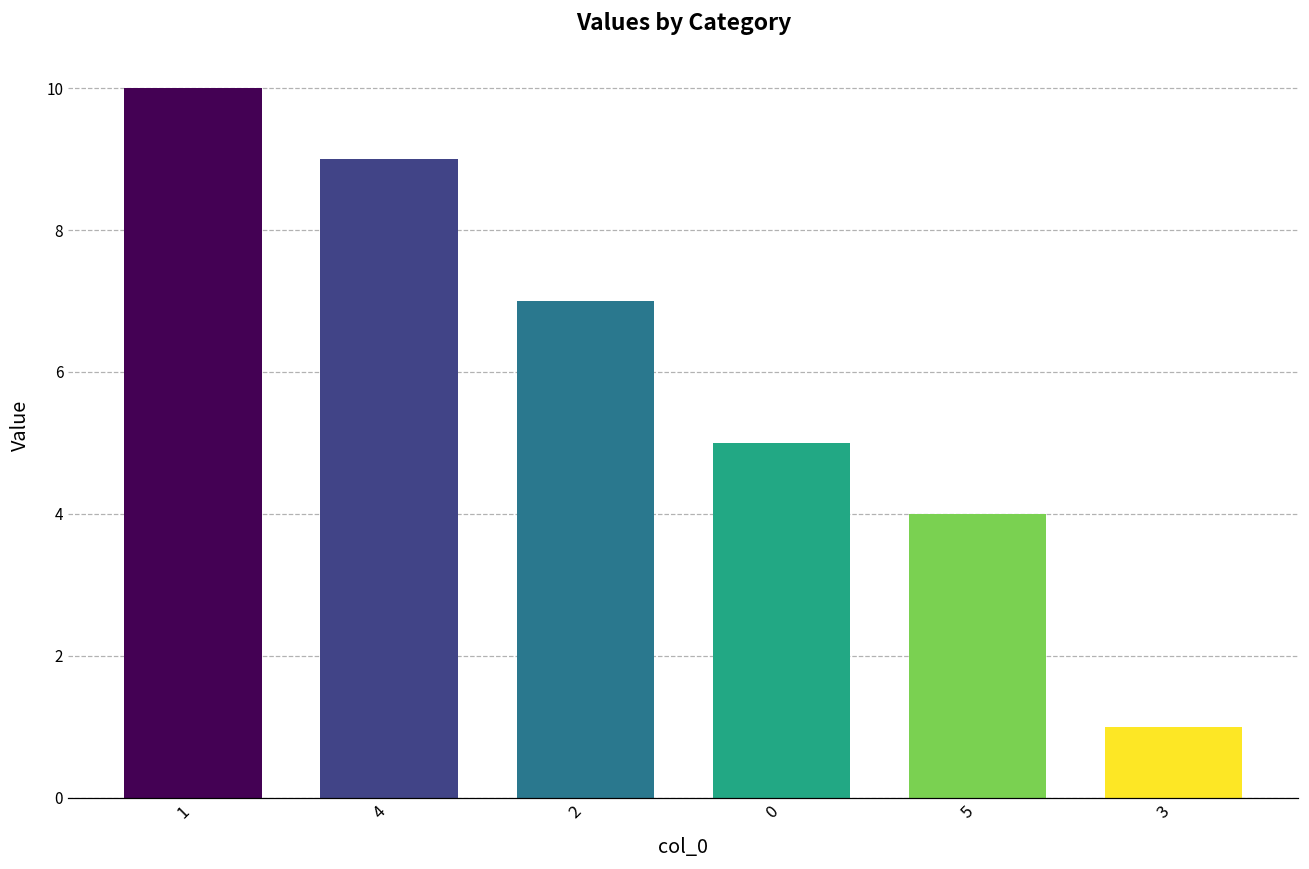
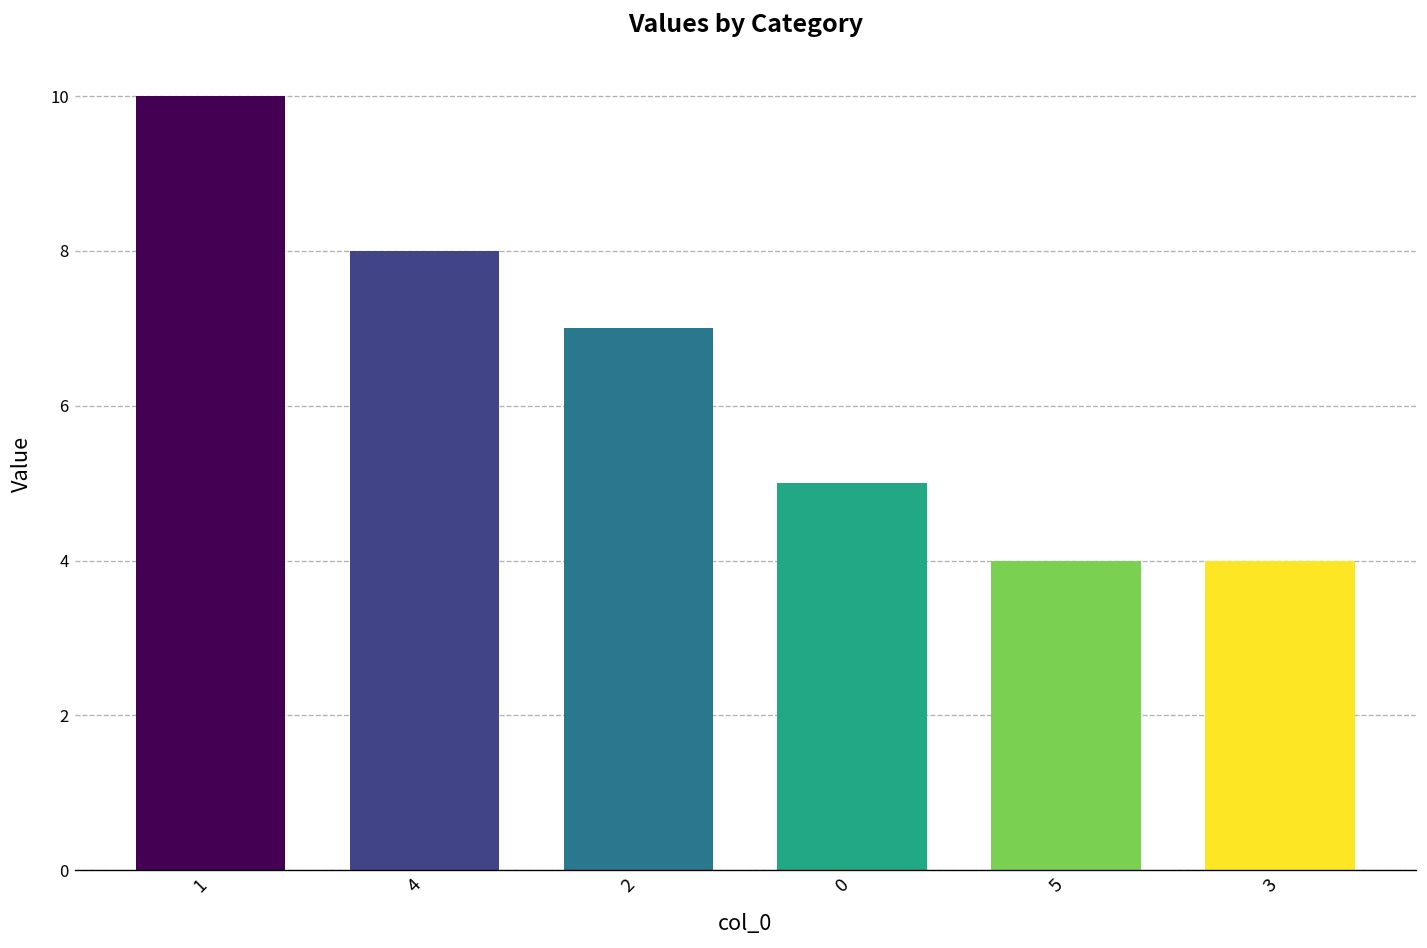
  {
    "1": 10,
-   "4": 9,
+   "4": 8,
    "2": 7,
    "0": 5,
    "5": 4,
-   "3": 1
+   "3": 4
  }
